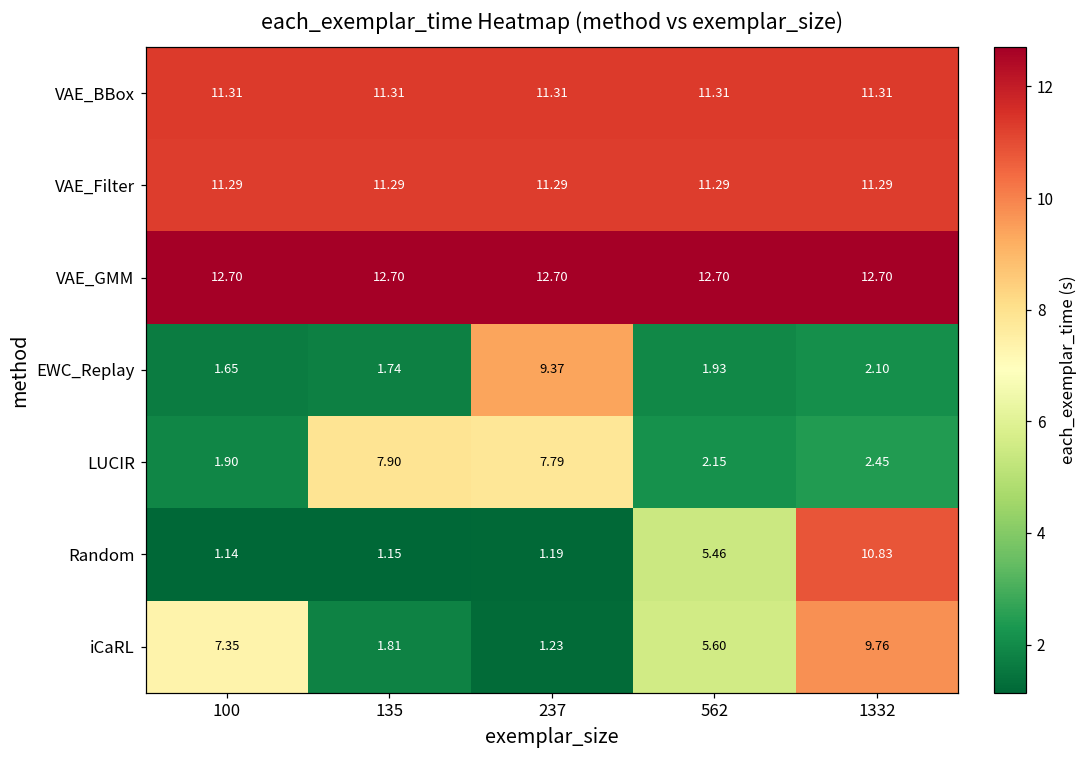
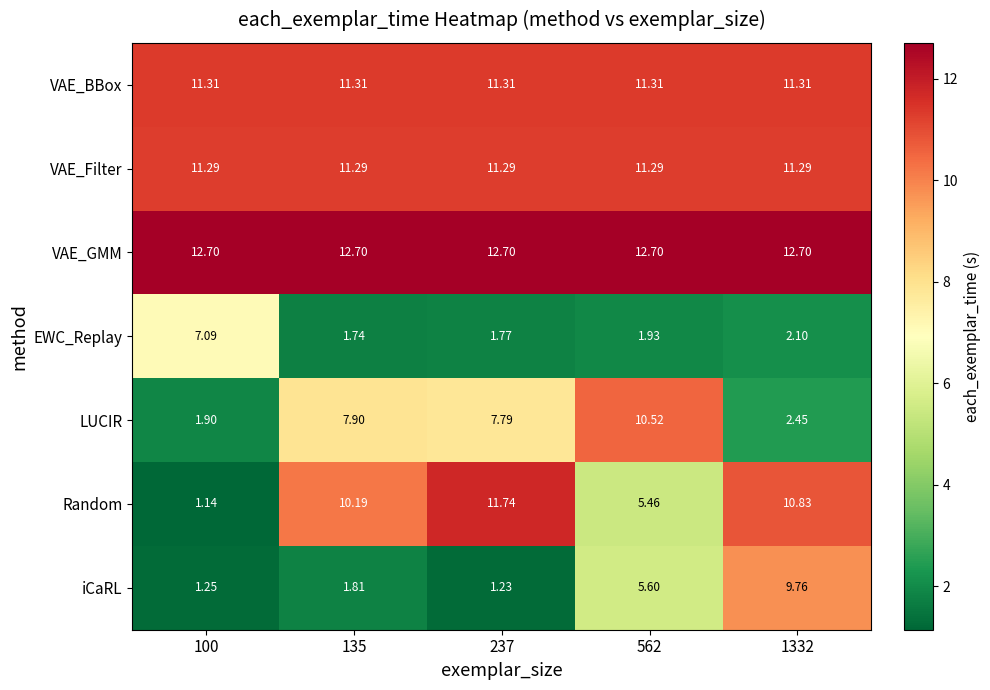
  {
    "VAE_BBox": {
      "100": 11.31,
      "135": 11.31,
      "237": 11.31,
      "562": 11.31,
      "1332": 11.31
    },
    "VAE_Filter": {
      "100": 11.29,
      "135": 11.29,
      "237": 11.29,
      "562": 11.29,
      "1332": 11.29
    },
    "VAE_GMM": {
      "100": 12.70,
      "135": 12.70,
      "237": 12.70,
      "562": 12.70,
      "1332": 12.70
    },
    "EWC_Replay": {
-     "100": 1.65,
+     "100": 7.09,
      "135": 1.74,
-     "237": 9.37,
+     "237": 1.77,
      "562": 1.93,
      "1332": 2.10
    },
    "LUCIR": {
      "100": 1.90,
      "135": 7.90,
      "237": 7.79,
-     "562": 2.15,
+     "562": 10.52,
      "1332": 2.45
    },
    "Random": {
      "100": 1.14,
-     "135": 1.15,
-     "237": 1.19,
+     "135": 10.19,
+     "237": 11.74,
      "562": 5.46,
      "1332": 10.83
    },
    "iCaRL": {
-     "100": 7.35,
+     "100": 1.25,
      "135": 1.81,
      "237": 1.23,
      "562": 5.60,
      "1332": 9.76
    }
  }
